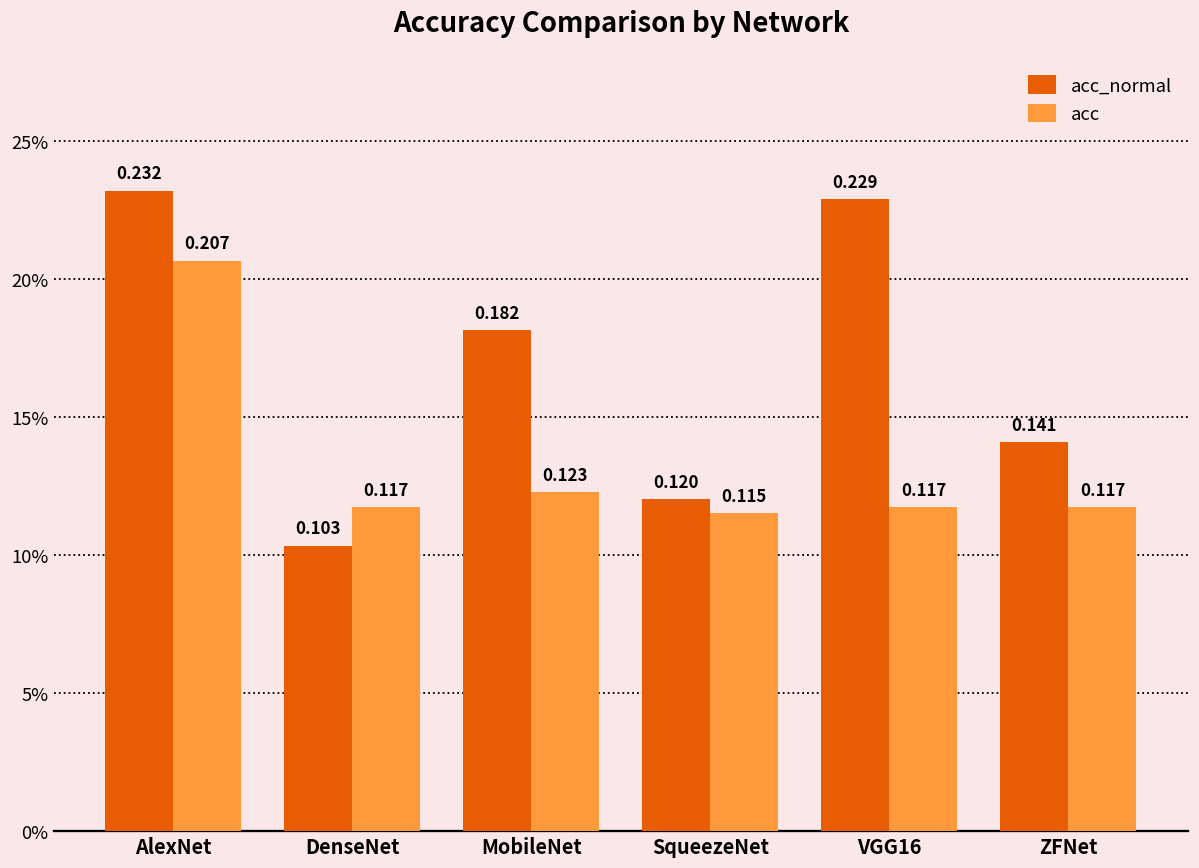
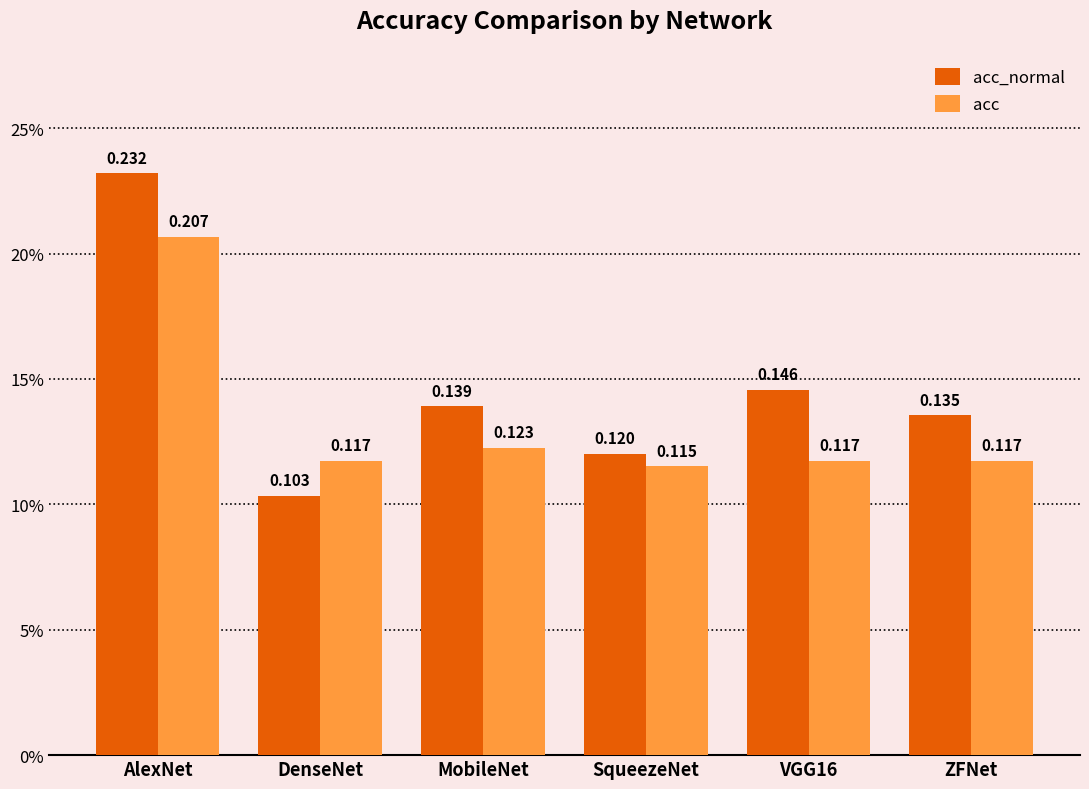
  {
    "acc_normal": {
      "AlexNet": 0.232,
      "DenseNet": 0.103,
-     "MobileNet": 0.182,
+     "MobileNet": 0.139,
      "SqueezeNet": 0.120,
-     "VGG16": 0.229,
-     "ZFNet": 0.141
+     "VGG16": 0.146,
+     "ZFNet": 0.135
    },
    "acc": {
      "AlexNet": 0.207,
      "DenseNet": 0.117,
      "MobileNet": 0.123,
      "SqueezeNet": 0.115,
      "VGG16": 0.117,
      "ZFNet": 0.117
    }
  }
